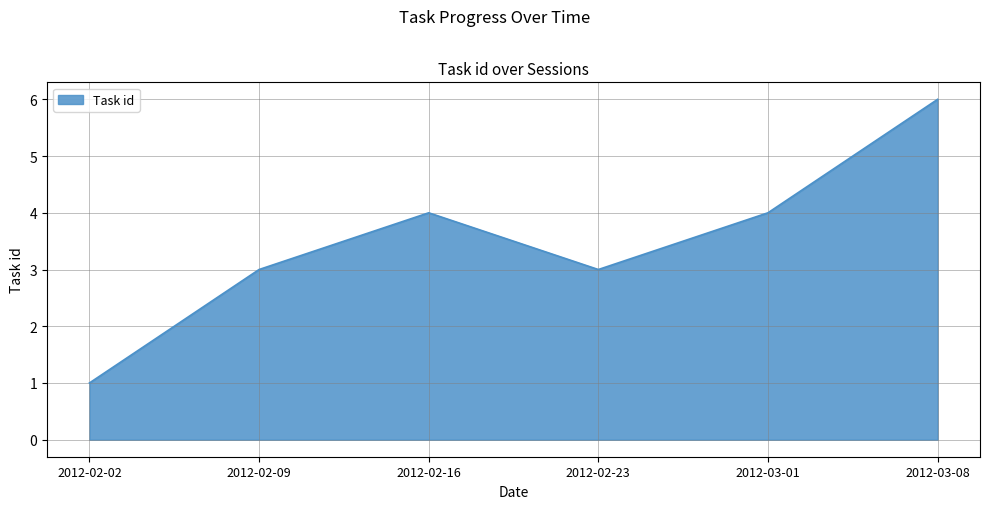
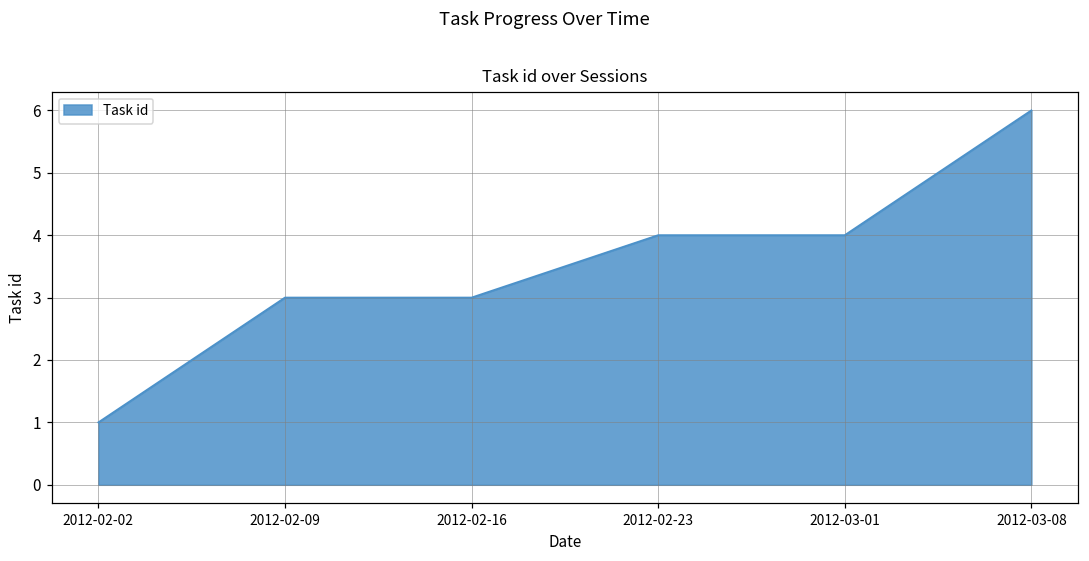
  {
    "2012-02-02": 1,
    "2012-02-09": 3,
-   "2012-02-16": 4,
-   "2012-02-23": 3,
+   "2012-02-16": 3,
+   "2012-02-23": 4,
    "2012-03-01": 4,
    "2012-03-08": 6
  }
